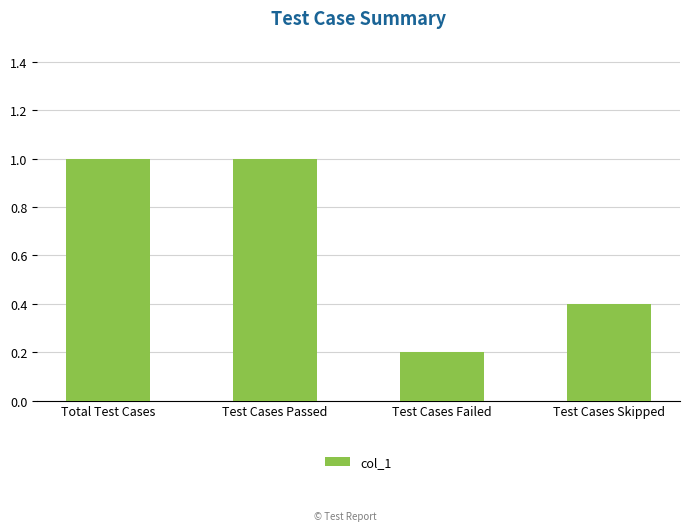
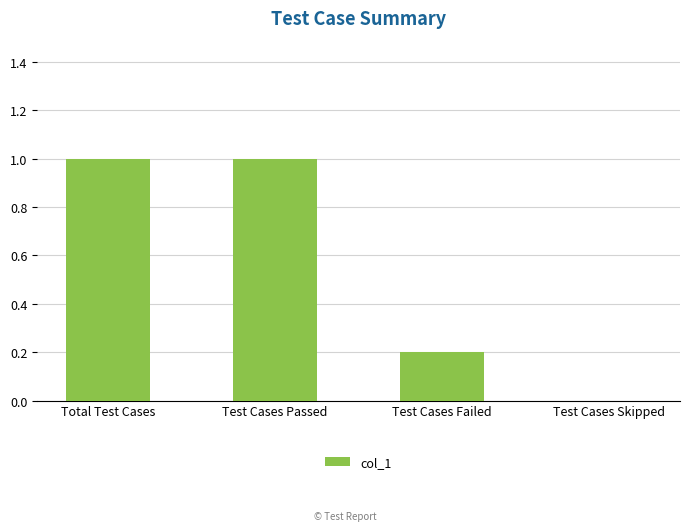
  {
    "Total Test Cases": 1.0,
    "Test Cases Passed": 1.0,
    "Test Cases Failed": 0.2,
-   "Test Cases Skipped": 0.4
+   "Test Cases Skipped": 0.0
  }
